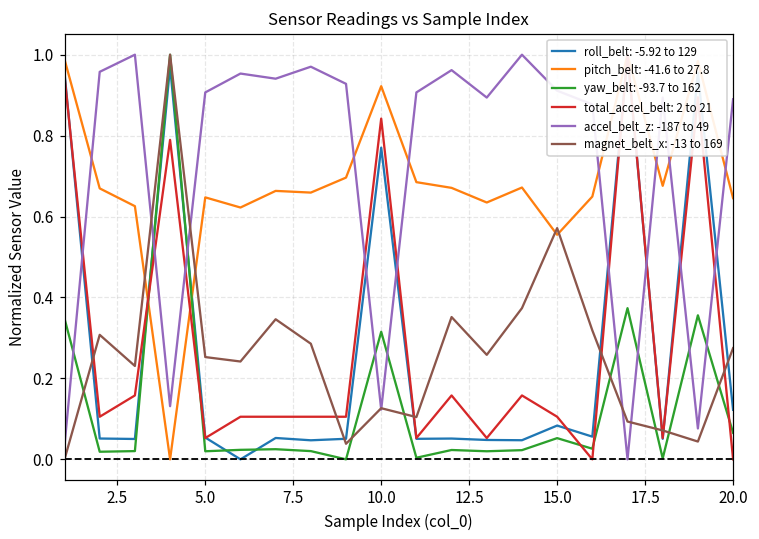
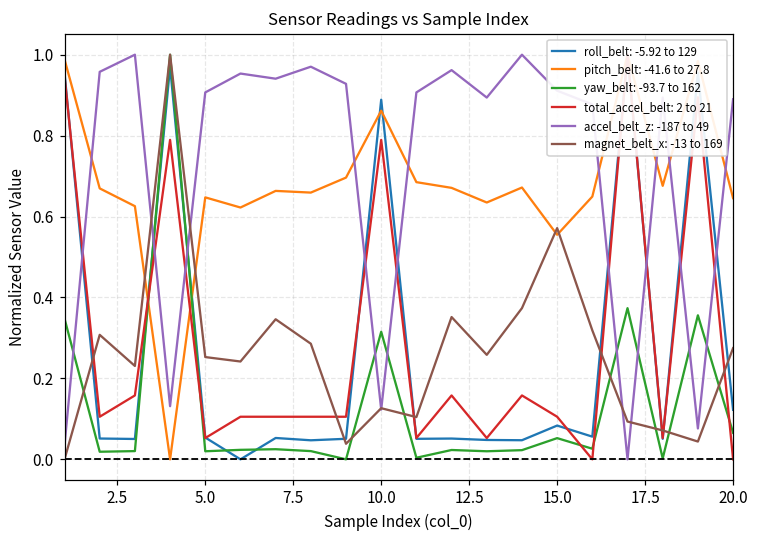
  {
    "roll_belt: -5.92 to 129": {
-     "10.0": 0.77,
+     "10.0": 0.89,
      "15.0": 0.08,
      "20.0": 0.12
    },
    "pitch_belt: -41.6 to 27.8": {
      "5.0": 0.65,
-     "10.0": 0.92,
+     "10.0": 0.86,
      "15.0": 0.55,
      "20.0": 0.65
    },
    "yaw_belt: -93.7 to 162": {
      "5.0": 0.02,
      "10.0": 0.32,
      "15.0": 0.05,
      "20.0": 0.07
    },
    "total_accel_belt: 2 to 21": {
-     "10.0": 0.84,
+     "10.0": 0.79,
      "15.0": 0.11,
      "20.0": 0.00
    },
    "accel_belt_z: -187 to 49": {
      "5.0": 0.91,
      "20.0": 0.89
    },
    "magnet_belt_x: -13 to 169": {
      "5.0": 0.25,
      "15.0": 0.57,
      "20.0": 0.27
    }
  }
